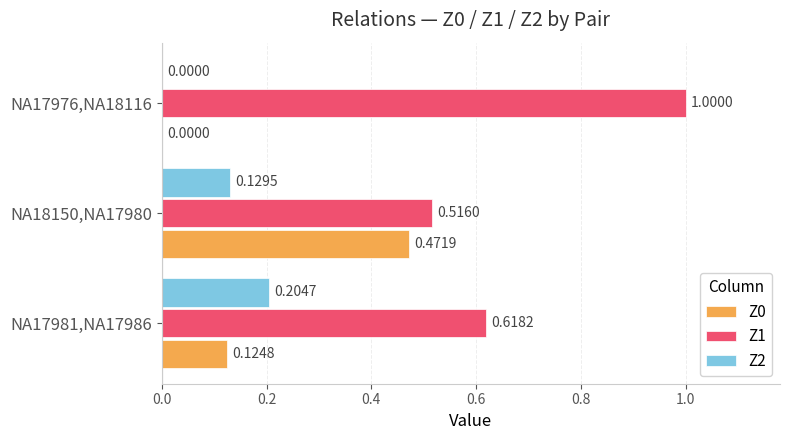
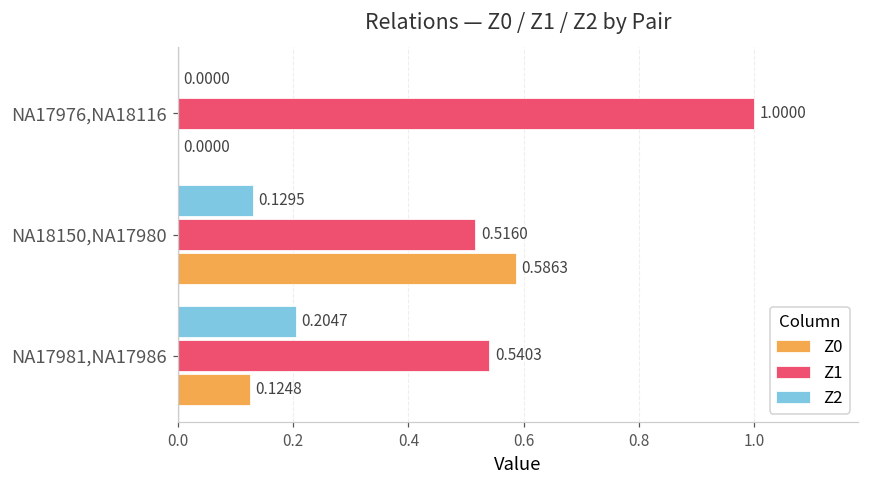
  {
    "Z0": {
      "NA17976,NA18116": 0.0000,
-     "NA18150,NA17980": 0.4719,
+     "NA18150,NA17980": 0.5863,
      "NA17981,NA17986": 0.1248
    },
    "Z1": {
      "NA17976,NA18116": 1.0000,
      "NA18150,NA17980": 0.5160,
-     "NA17981,NA17986": 0.6182
+     "NA17981,NA17986": 0.5403
    },
    "Z2": {
      "NA17976,NA18116": 0.0000,
      "NA18150,NA17980": 0.1295,
      "NA17981,NA17986": 0.2047
    }
  }
